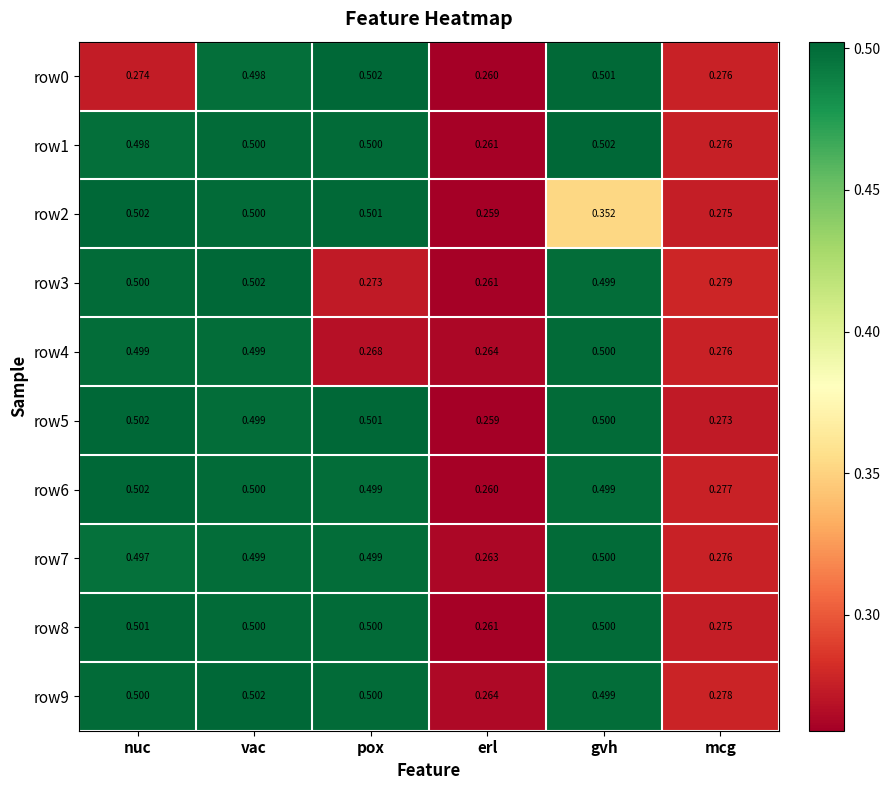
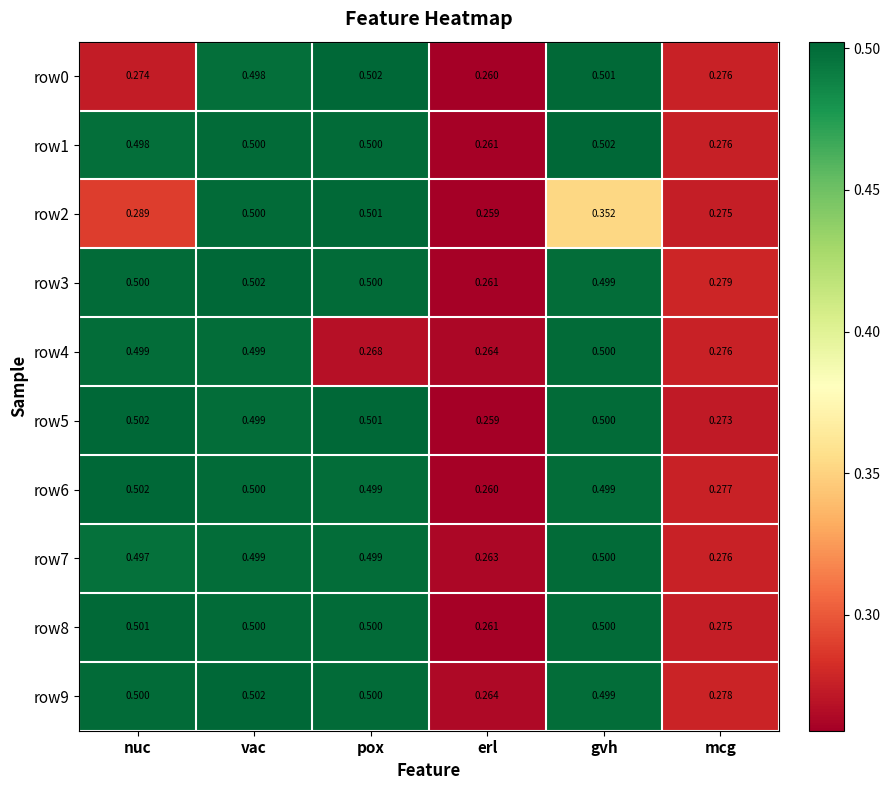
  {
    "row0": {
      "nuc": 0.274,
      "vac": 0.498,
      "pox": 0.502,
      "erl": 0.260,
      "gvh": 0.501,
      "mcg": 0.276
    },
    "row1": {
      "nuc": 0.498,
      "vac": 0.500,
      "pox": 0.500,
      "erl": 0.261,
      "gvh": 0.502,
      "mcg": 0.276
    },
    "row2": {
-     "nuc": 0.502,
+     "nuc": 0.289,
      "vac": 0.500,
      "pox": 0.501,
      "erl": 0.259,
      "gvh": 0.352,
      "mcg": 0.275
    },
    "row3": {
      "nuc": 0.500,
      "vac": 0.502,
-     "pox": 0.273,
+     "pox": 0.500,
      "erl": 0.261,
      "gvh": 0.499,
      "mcg": 0.279
    },
    "row4": {
      "nuc": 0.499,
      "vac": 0.499,
      "pox": 0.268,
      "erl": 0.264,
      "gvh": 0.500,
      "mcg": 0.276
    },
    "row5": {
      "nuc": 0.502,
      "vac": 0.499,
      "pox": 0.501,
      "erl": 0.259,
      "gvh": 0.500,
      "mcg": 0.273
    },
    "row6": {
      "nuc": 0.502,
      "vac": 0.500,
      "pox": 0.499,
      "erl": 0.260,
      "gvh": 0.499,
      "mcg": 0.277
    },
    "row7": {
      "nuc": 0.497,
      "vac": 0.499,
      "pox": 0.499,
      "erl": 0.263,
      "gvh": 0.500,
      "mcg": 0.276
    },
    "row8": {
      "nuc": 0.501,
      "vac": 0.500,
      "pox": 0.500,
      "erl": 0.261,
      "gvh": 0.500,
      "mcg": 0.275
    },
    "row9": {
      "nuc": 0.500,
      "vac": 0.502,
      "pox": 0.500,
      "erl": 0.264,
      "gvh": 0.499,
      "mcg": 0.278
    }
  }
